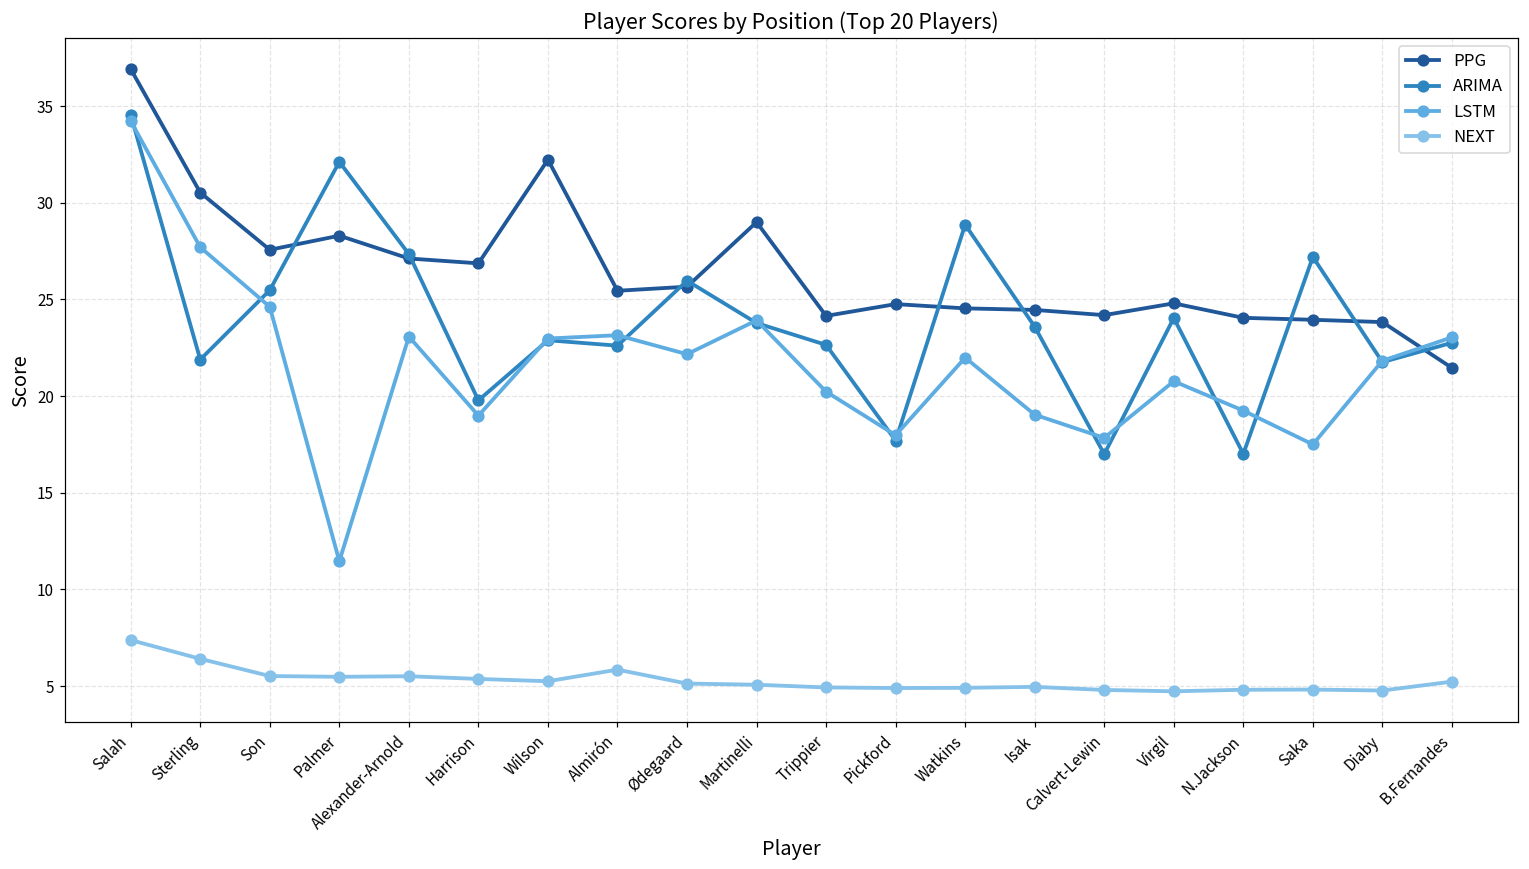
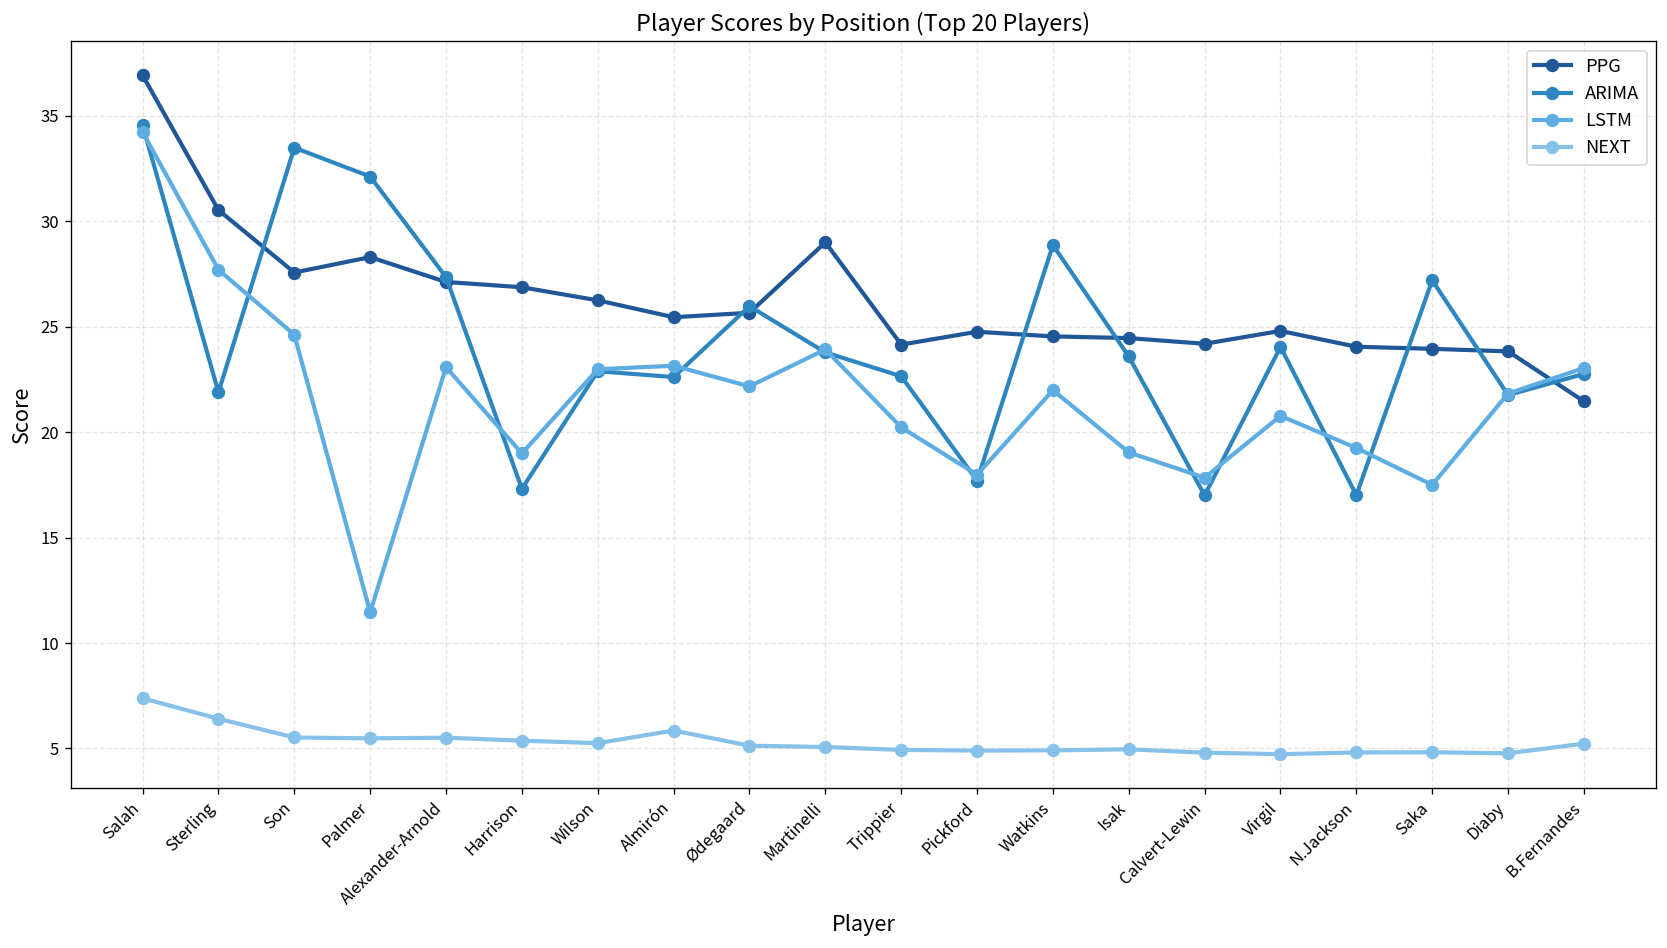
  {
    "PPG": {
      "Salah": 36.9,
      "Sterling": 30.5,
      "Son": 27.6,
      "Palmer": 28.3,
      "Alexander-Arnold": 27.1,
      "Harrison": 26.9,
-     "Wilson": 32.2,
+     "Wilson": 26.3,
      "Almirón": 25.5,
      "Ødegaard": 25.7,
      "Martinelli": 29.0,
      "Trippier": 24.2,
      "Pickford": 24.8,
      "Watkins": 24.5,
      "Isak": 24.5,
      "Calvert-Lewin": 24.2,
      "Virgil": 24.8,
      "N.Jackson": 24.1,
      "Saka": 24.0,
      "Diaby": 23.8,
      "B.Fernandes": 21.5
    },
    "ARIMA": {
      "Salah": 34.6,
      "Sterling": 21.9,
-     "Son": 25.5,
+     "Son": 33.5,
      "Palmer": 32.1,
      "Alexander-Arnold": 27.4,
-     "Harrison": 19.8,
+     "Harrison": 17.3,
      "Almirón": 22.6,
      "Ødegaard": 26.0,
      "Trippier": 22.7,
      "Pickford": 17.7,
      "Watkins": 28.9,
      "Isak": 23.6,
      "Calvert-Lewin": 17.0,
      "Virgil": 24.0,
      "N.Jackson": 17.0,
      "Saka": 27.2,
      "B.Fernandes": 22.8
    }
  }
